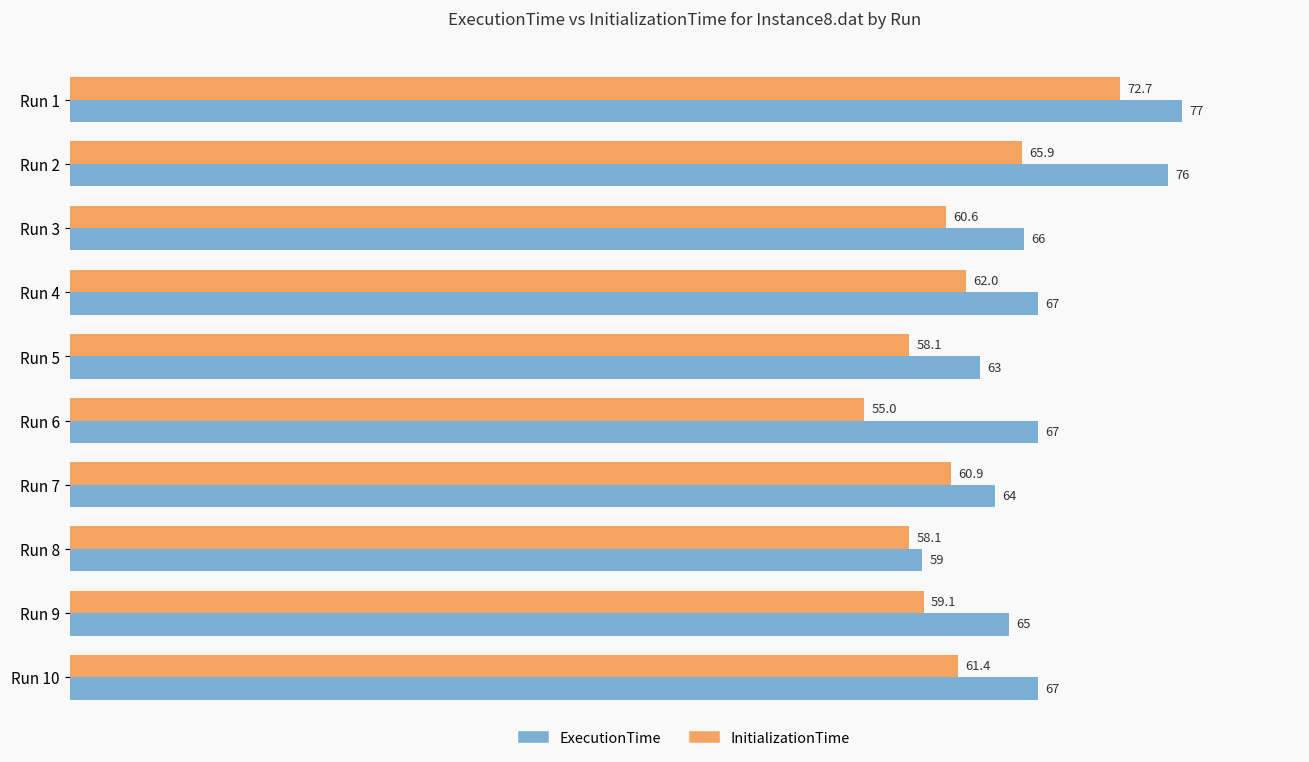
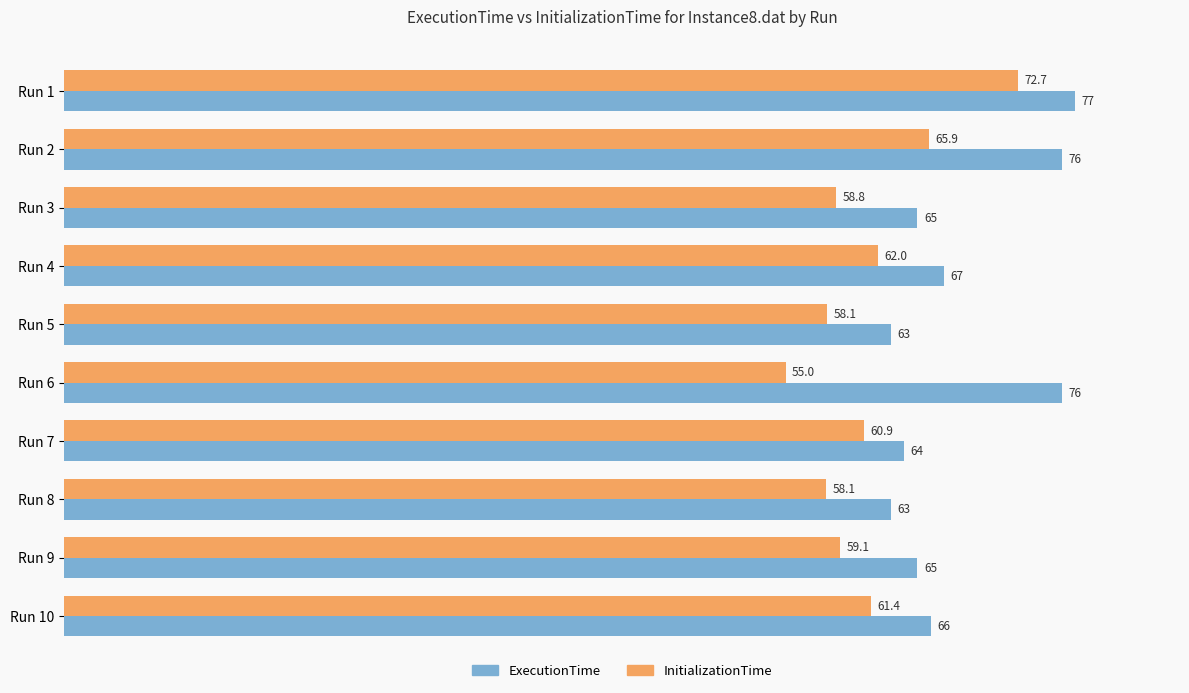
  {
    "ExecutionTime": {
      "Run 1": 77,
      "Run 2": 76,
-     "Run 3": 66,
+     "Run 3": 65,
      "Run 4": 67,
      "Run 5": 63,
-     "Run 6": 67,
+     "Run 6": 76,
      "Run 7": 64,
-     "Run 8": 59,
+     "Run 8": 63,
      "Run 9": 65,
-     "Run 10": 67
+     "Run 10": 66
    },
    "InitializationTime": {
      "Run 1": 72.7,
      "Run 2": 65.9,
-     "Run 3": 60.6,
+     "Run 3": 58.8,
      "Run 4": 62.0,
      "Run 5": 58.1,
      "Run 6": 55.0,
      "Run 7": 60.9,
      "Run 8": 58.1,
      "Run 9": 59.1,
      "Run 10": 61.4
    }
  }
